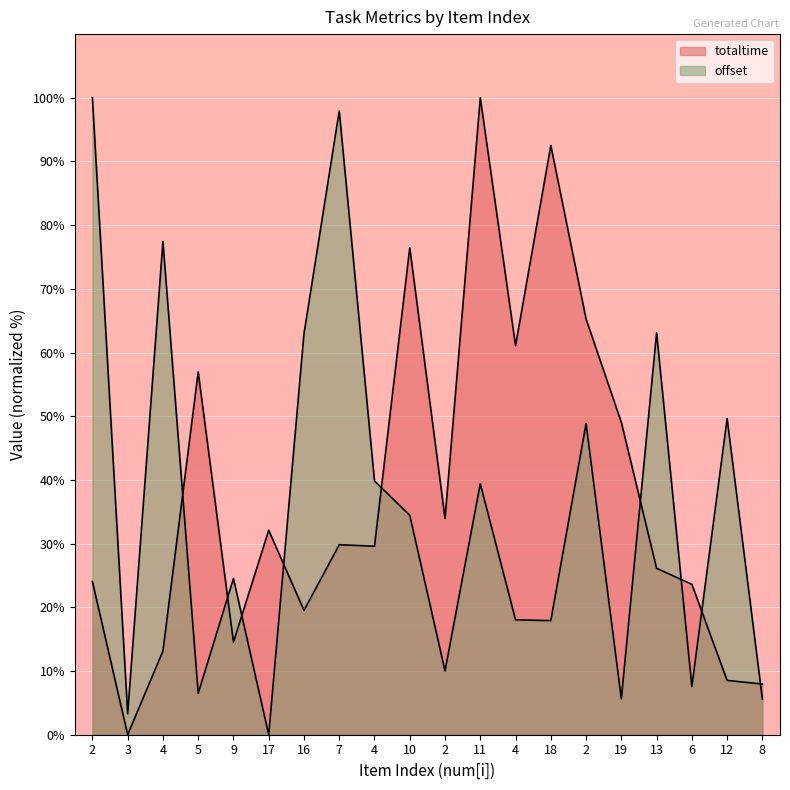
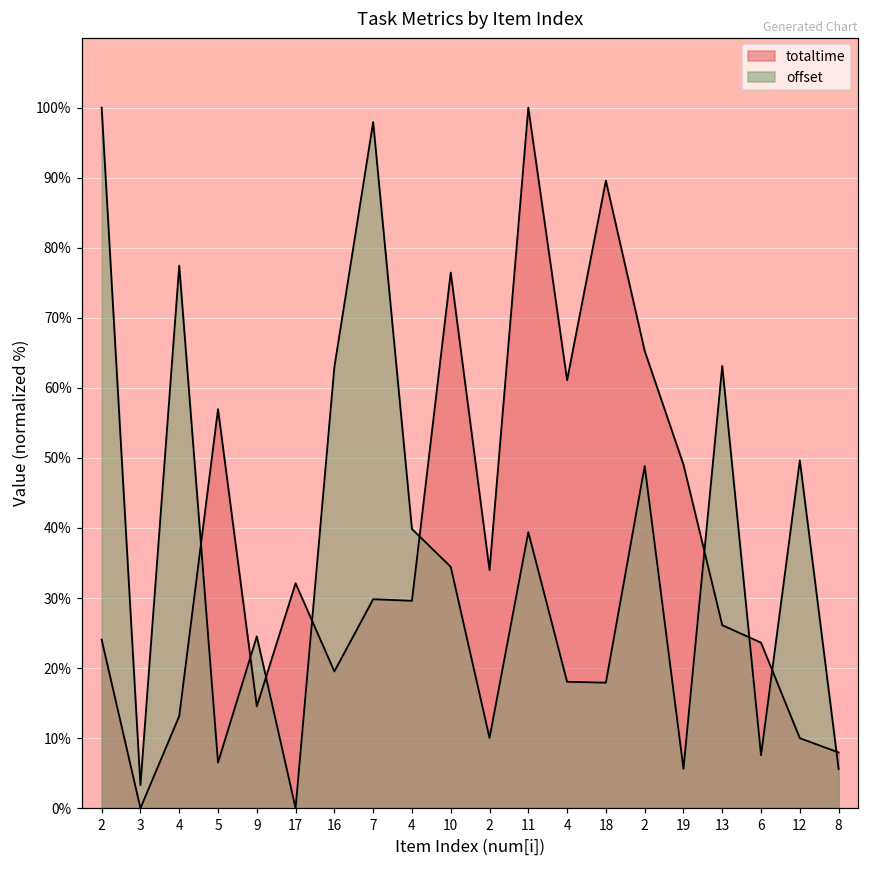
  {
    "totaltime": {
      "3": "0%",
      "5": "57%",
      "9": "15%",
      "17": "32%",
      "16": "20%",
      "7": "30%",
      "10": "76%",
      "11": "100%",
-     "18": "93%",
+     "18": "90%",
      "19": "49%",
      "13": "26%",
      "6": "24%",
-     "12": "9%",
+     "12": "10%",
      "8": "8%"
    },
    "offset": {
      "3": "3%",
      "5": "7%",
      "9": "25%",
      "17": "0%",
      "16": "63%",
      "7": "98%",
      "10": "34%",
      "11": "39%",
      "18": "18%",
      "19": "6%",
      "13": "63%",
      "6": "8%",
      "12": "50%",
      "8": "6%"
    }
  }
